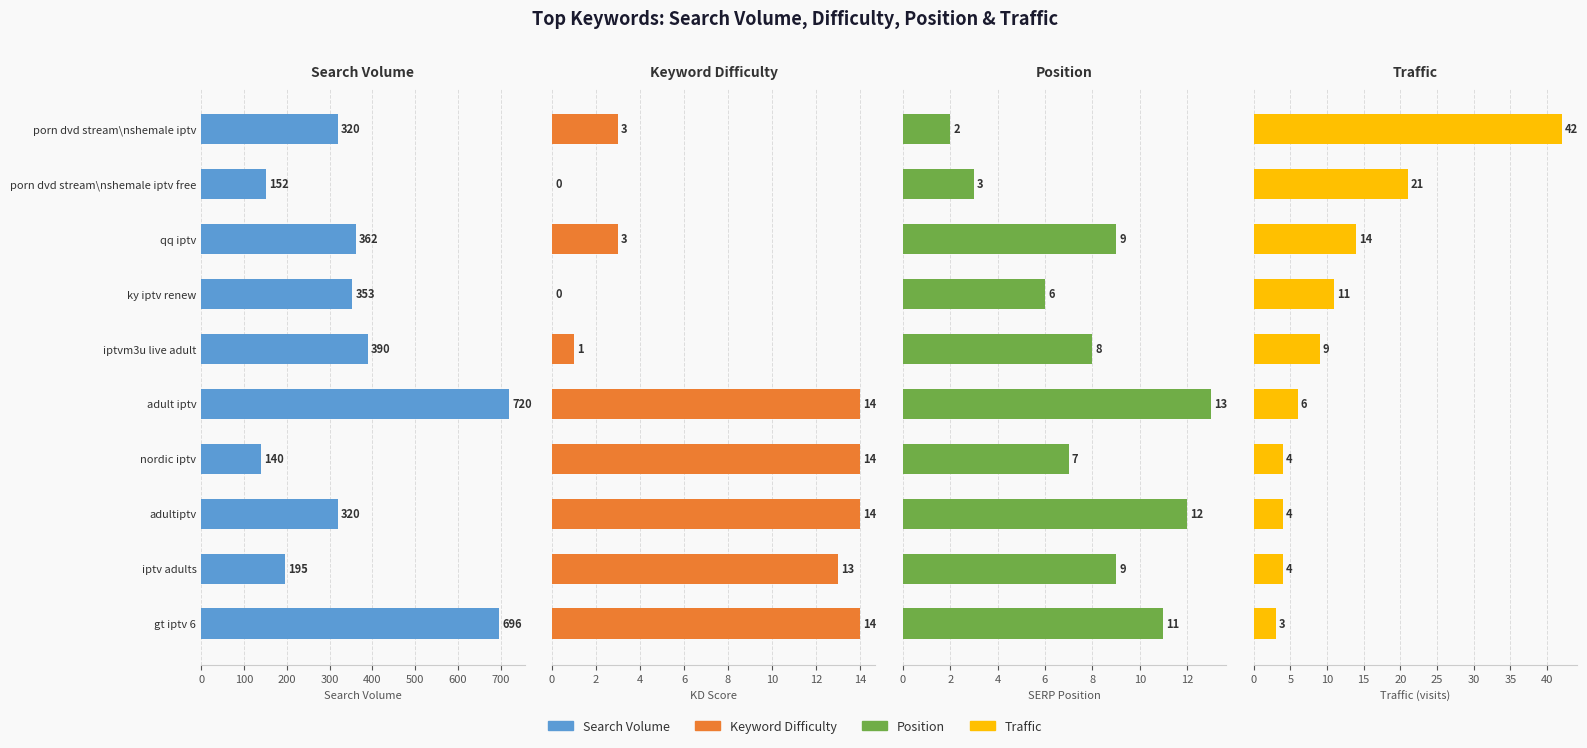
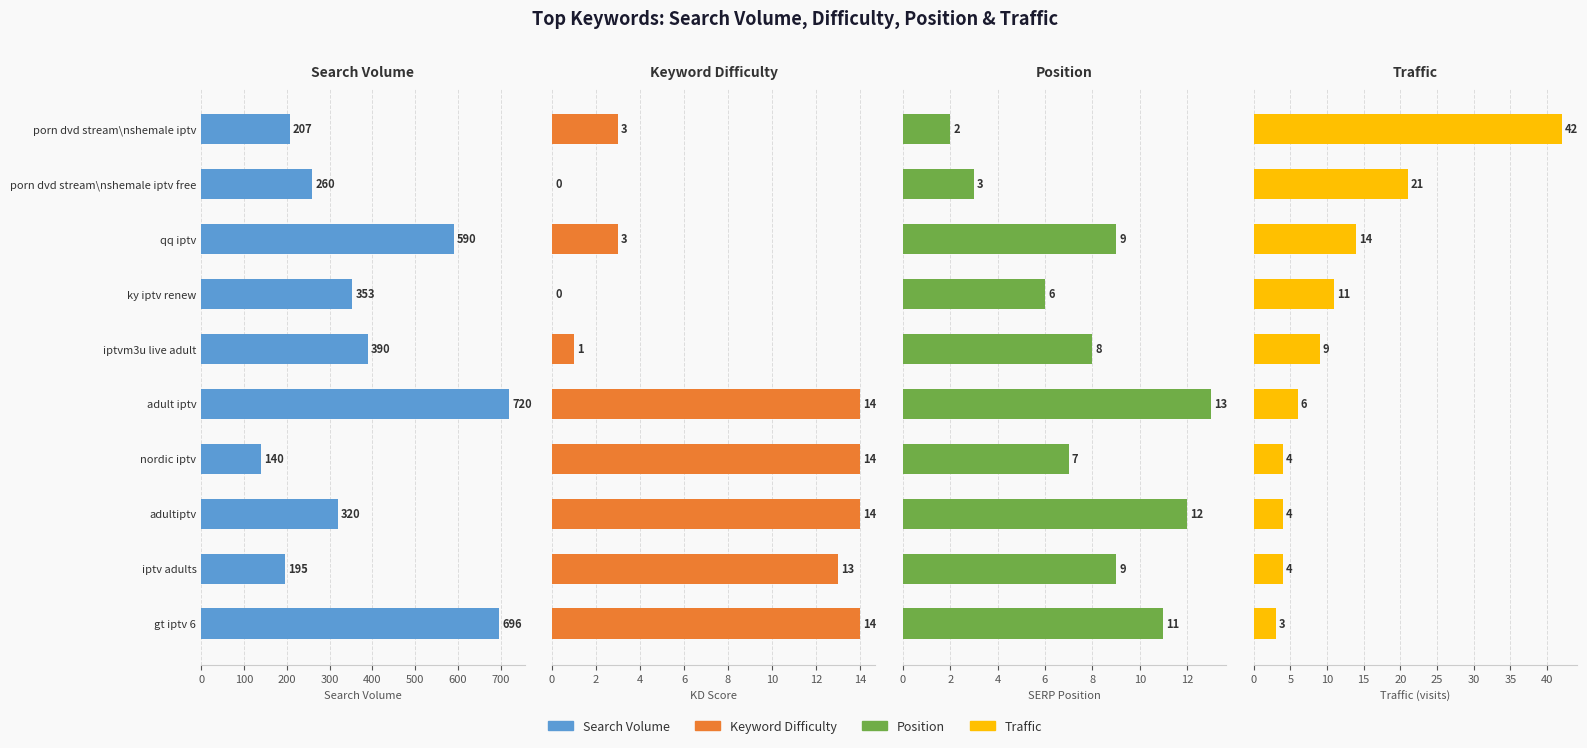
  {
    "Search Volume": {
-     "porn dvd stream\\nshemale iptv": 320,
-     "porn dvd stream\\nshemale iptv free": 152,
-     "qq iptv": 362,
+     "porn dvd stream\\nshemale iptv": 207,
+     "porn dvd stream\\nshemale iptv free": 260,
+     "qq iptv": 590,
      "ky iptv renew": 353,
      "iptvm3u live adult": 390,
      "adult iptv": 720,
      "nordic iptv": 140,
      "adultiptv": 320,
      "iptv adults": 195,
      "gt iptv 6": 696
    }
  }
